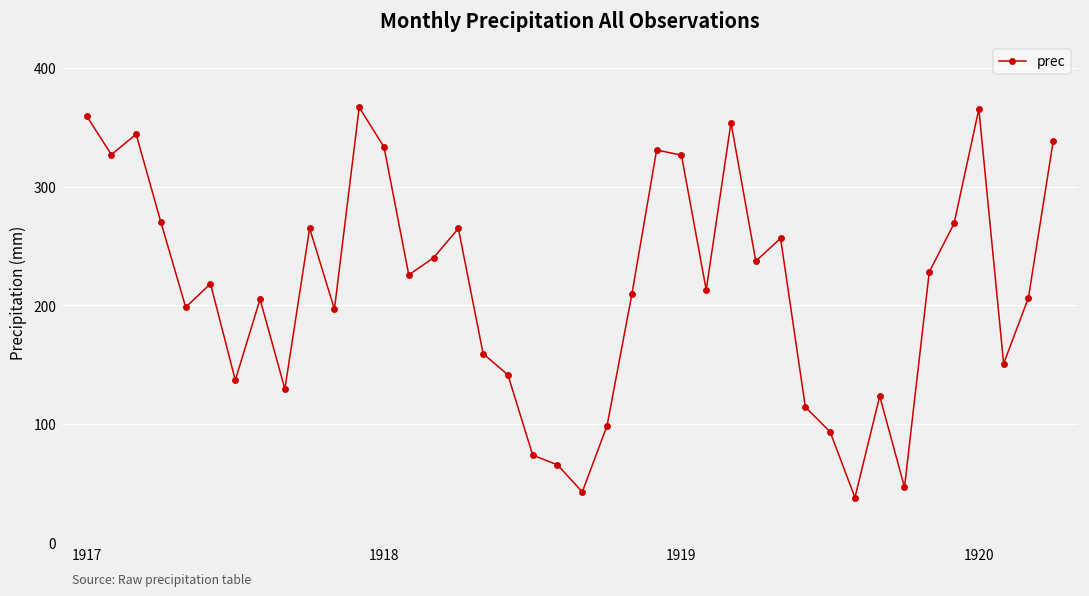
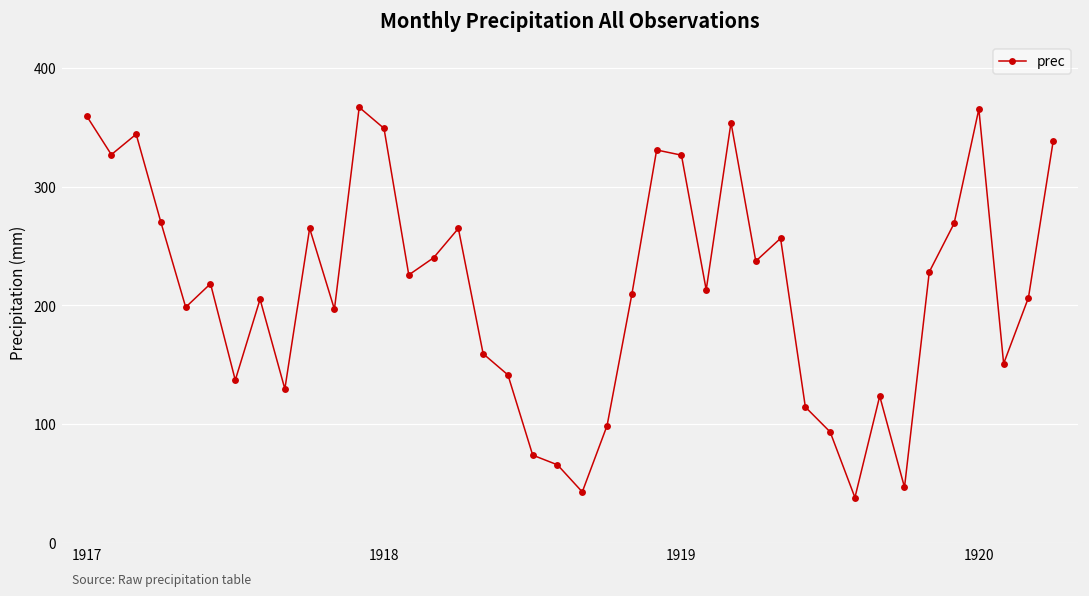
  {
    "1917": 360,
-   "1918": 334,
+   "1918": 349,
    "1919": 327,
    "1920": 365
  }
